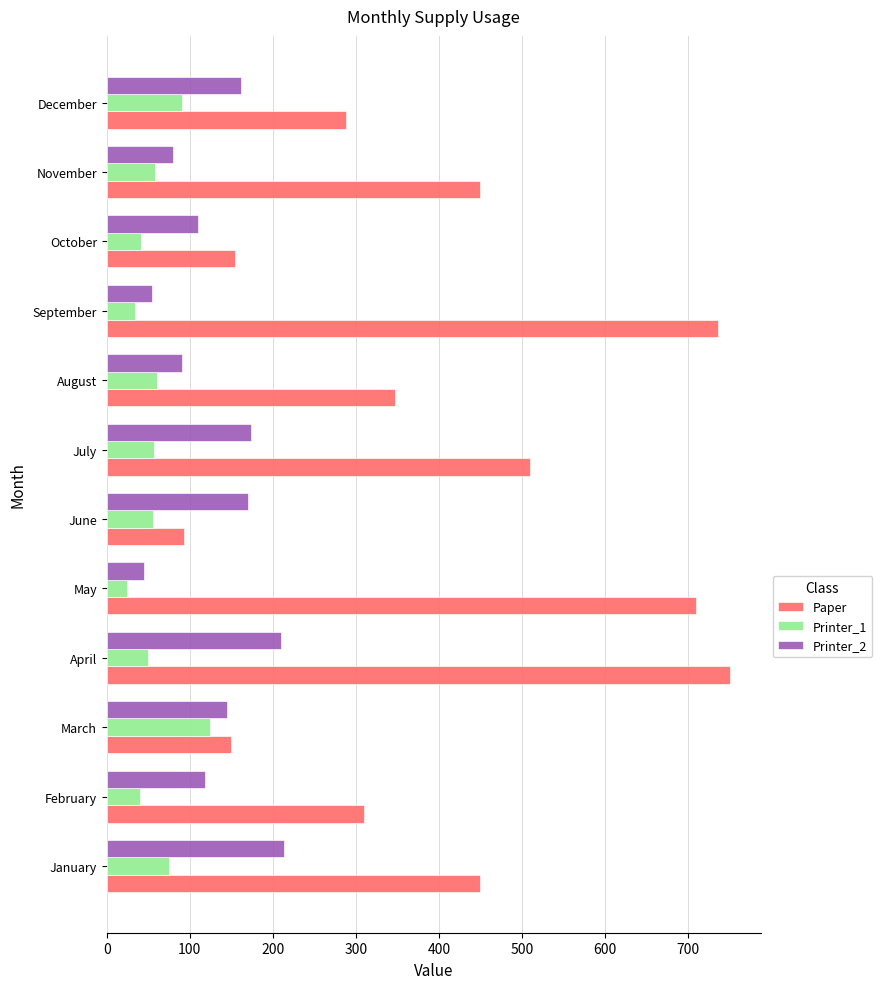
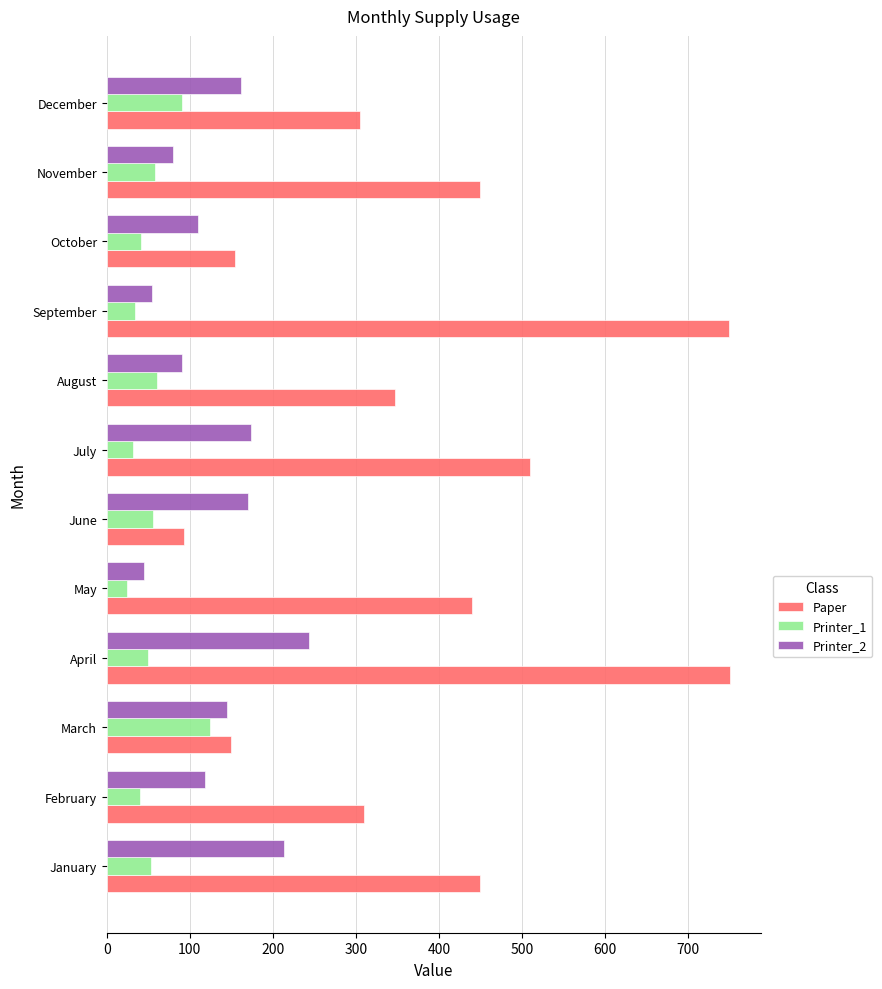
  {
    "Paper": {
-     "December": 290,
+     "December": 310,
      "November": 450,
      "October": 160,
-     "September": 740,
+     "September": 750,
      "August": 350,
      "July": 510,
      "June": 90,
-     "May": 710,
+     "May": 440,
      "April": 750,
      "March": 150,
      "February": 310,
      "January": 450
    },
    "Printer_1": {
      "December": 90,
      "November": 60,
      "October": 40,
      "September": 30,
      "August": 60,
-     "July": 60,
+     "July": 30,
      "June": 60,
      "May": 20,
      "April": 50,
      "March": 120,
      "February": 40,
-     "January": 80
+     "January": 50
    },
    "Printer_2": {
      "December": 160,
      "November": 80,
      "October": 110,
      "September": 60,
      "August": 90,
      "July": 170,
      "June": 170,
      "May": 50,
-     "April": 210,
+     "April": 240,
      "March": 150,
      "February": 120,
      "January": 210
    }
  }
